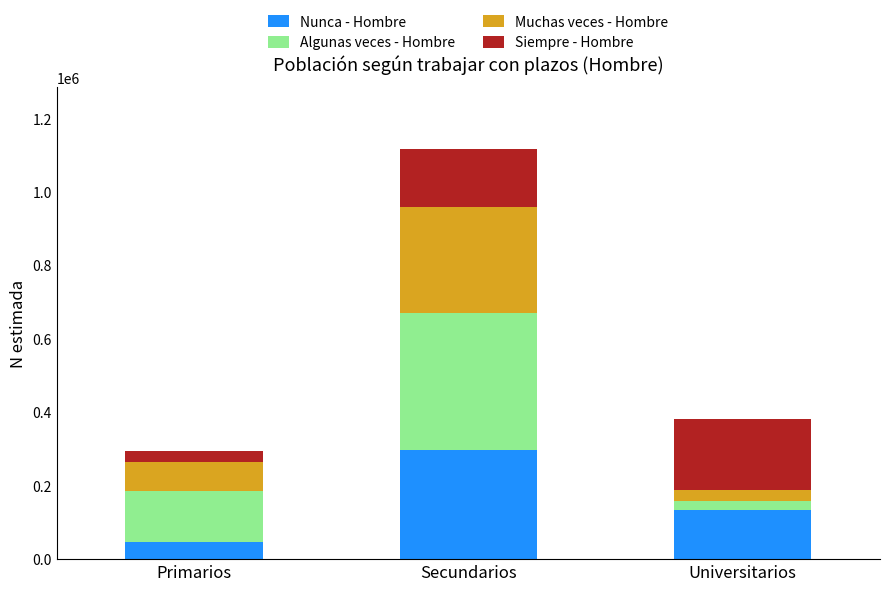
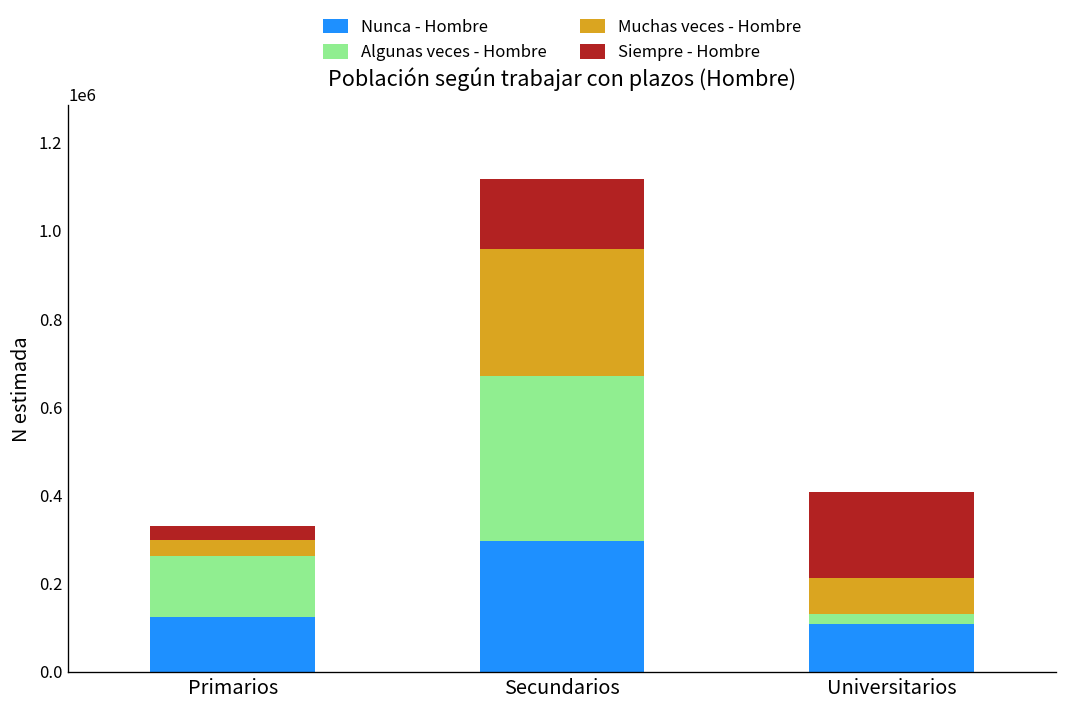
  {
    "Nunca - Hombre": {
-     "Primarios": 50000,
+     "Primarios": 120000,
      "Secundarios": 300000,
-     "Universitarios": 130000
+     "Universitarios": 110000
    },
    "Algunas veces - Hombre": {
      "Primarios": 140000,
      "Secundarios": 370000,
      "Universitarios": 20000
    },
    "Muchas veces - Hombre": {
-     "Primarios": 80000,
+     "Primarios": 40000,
      "Secundarios": 290000,
-     "Universitarios": 30000
+     "Universitarios": 80000
    },
    "Siempre - Hombre": {
      "Primarios": 30000,
      "Secundarios": 160000,
      "Universitarios": 190000
    }
  }
